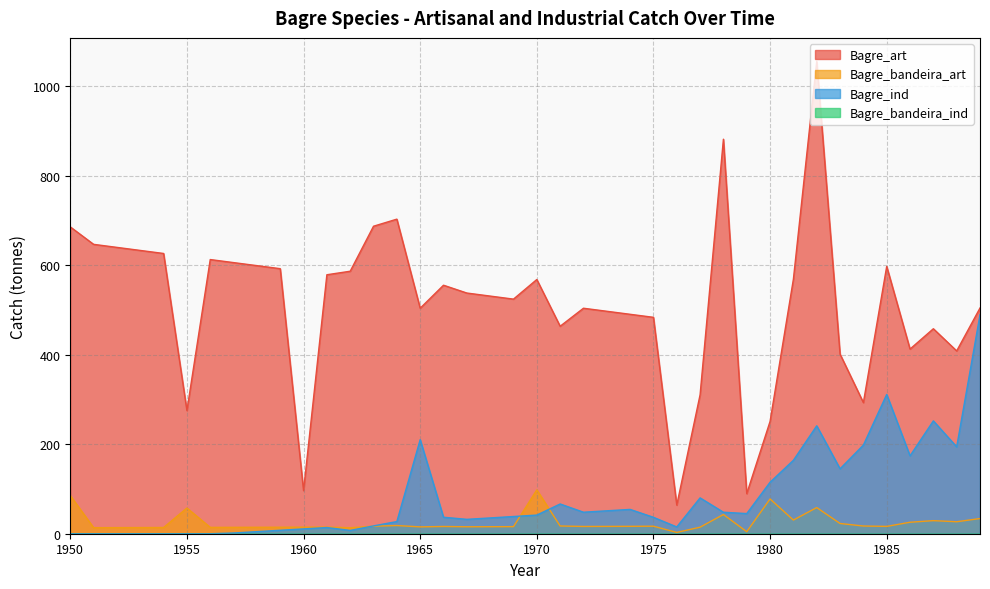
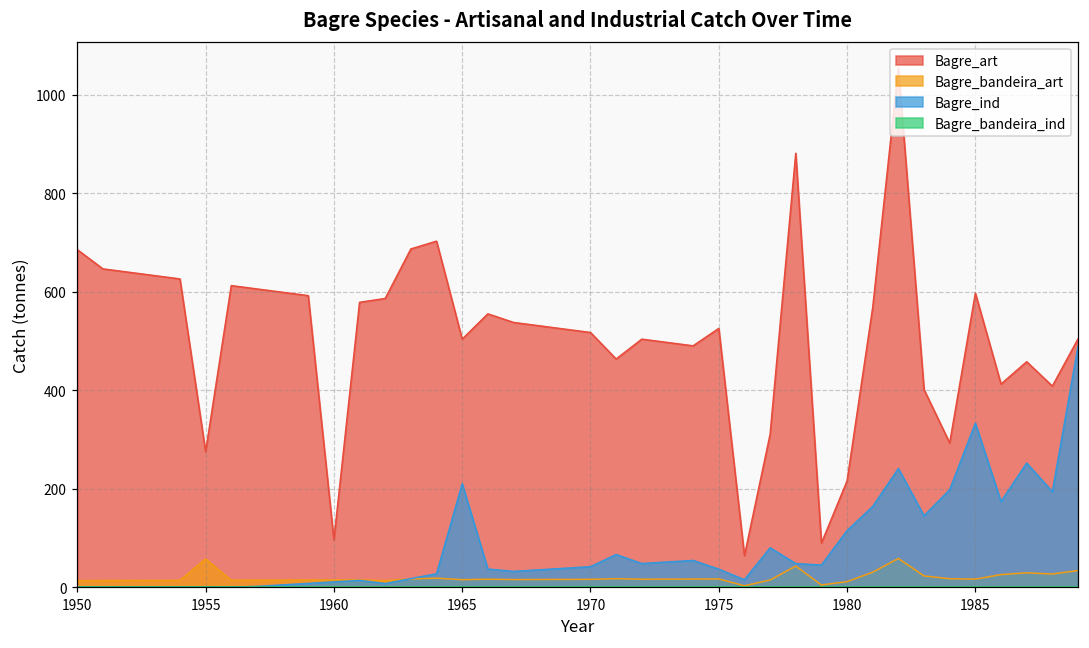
  {
    "Bagre_art": {
      "1950": 690,
      "1955": 270,
      "1960": 100,
      "1965": 500,
-     "1970": 570,
-     "1975": 480,
-     "1980": 250,
+     "1970": 520,
+     "1975": 530,
+     "1980": 220,
      "1985": 600
    },
    "Bagre_bandeira_art": {
-     "1950": 90,
+     "1950": 10,
      "1955": 60,
      "1965": 20,
-     "1970": 100,
+     "1970": 20,
      "1975": 20,
-     "1980": 80,
+     "1980": 10,
      "1985": 20
    },
    "Bagre_ind": {
      "1965": 210,
      "1970": 40,
      "1975": 40,
      "1980": 120,
-     "1985": 310
+     "1985": 330
    },
    "Bagre_bandeira_ind": {
      "1960": 0,
      "1965": 0,
      "1970": 0,
      "1975": 0,
      "1980": 0,
      "1985": 0
    }
  }
